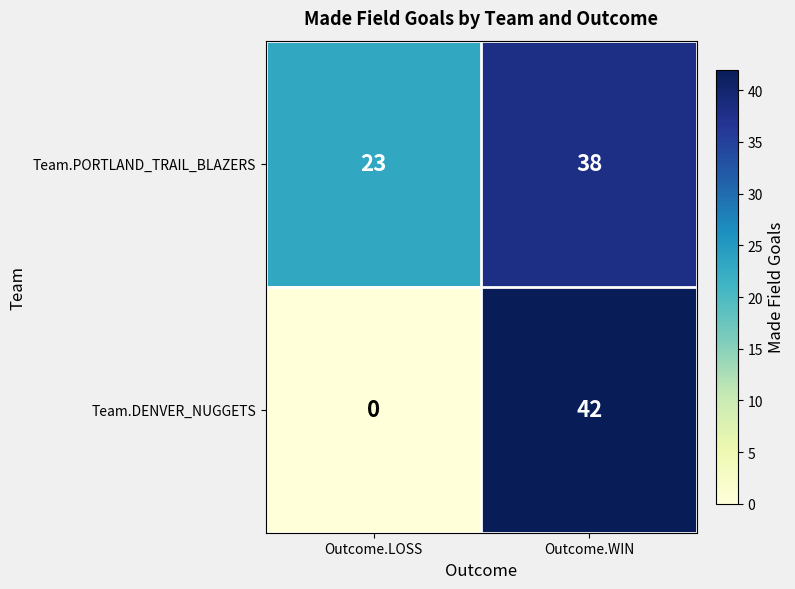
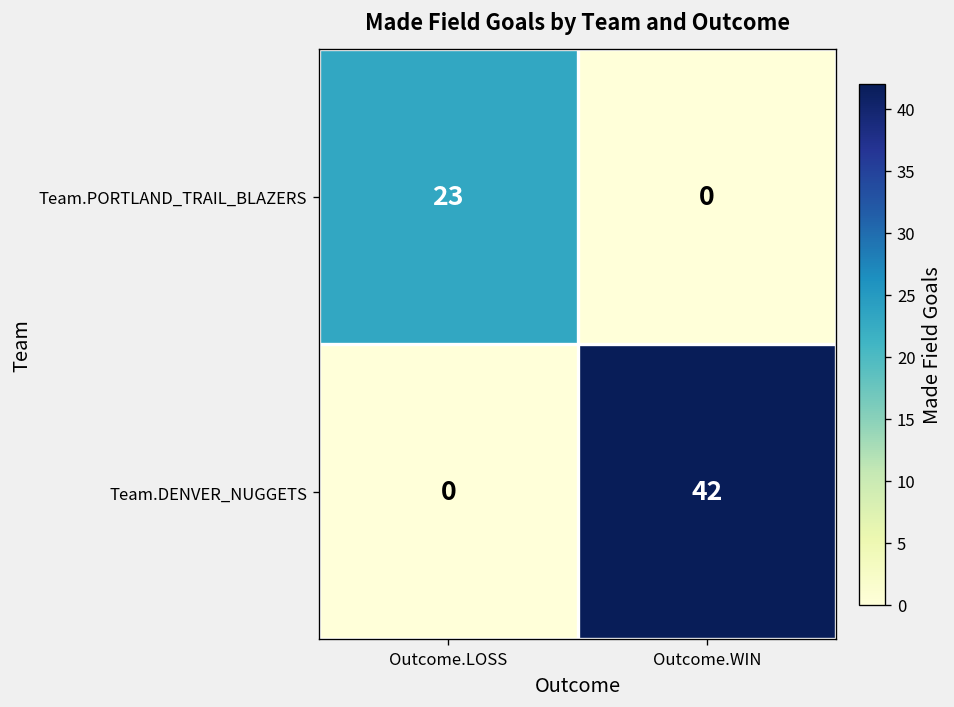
  {
    "Team.PORTLAND_TRAIL_BLAZERS": {
      "Outcome.LOSS": 23,
-     "Outcome.WIN": 38
+     "Outcome.WIN": 0
    },
    "Team.DENVER_NUGGETS": {
      "Outcome.LOSS": 0,
      "Outcome.WIN": 42
    }
  }
